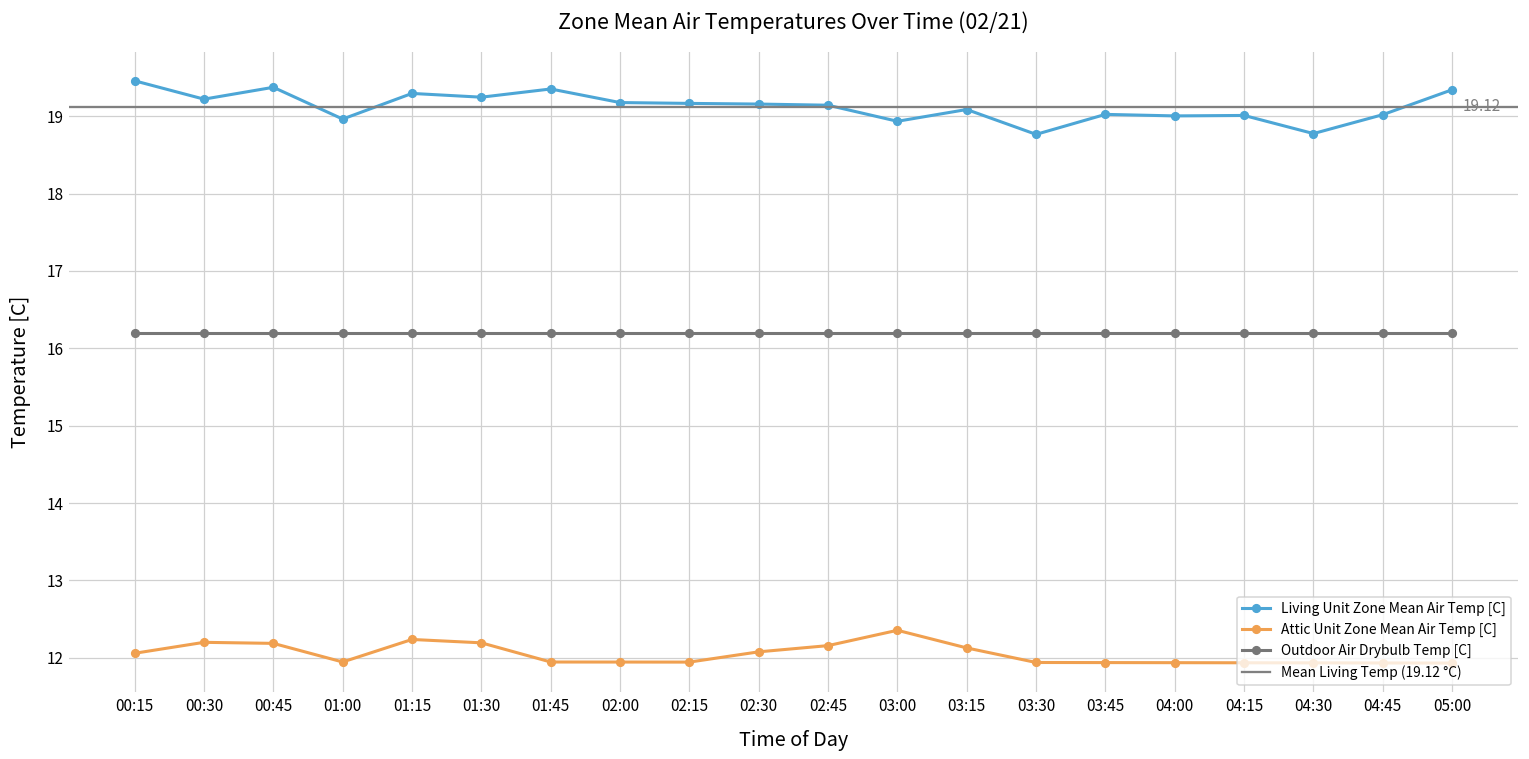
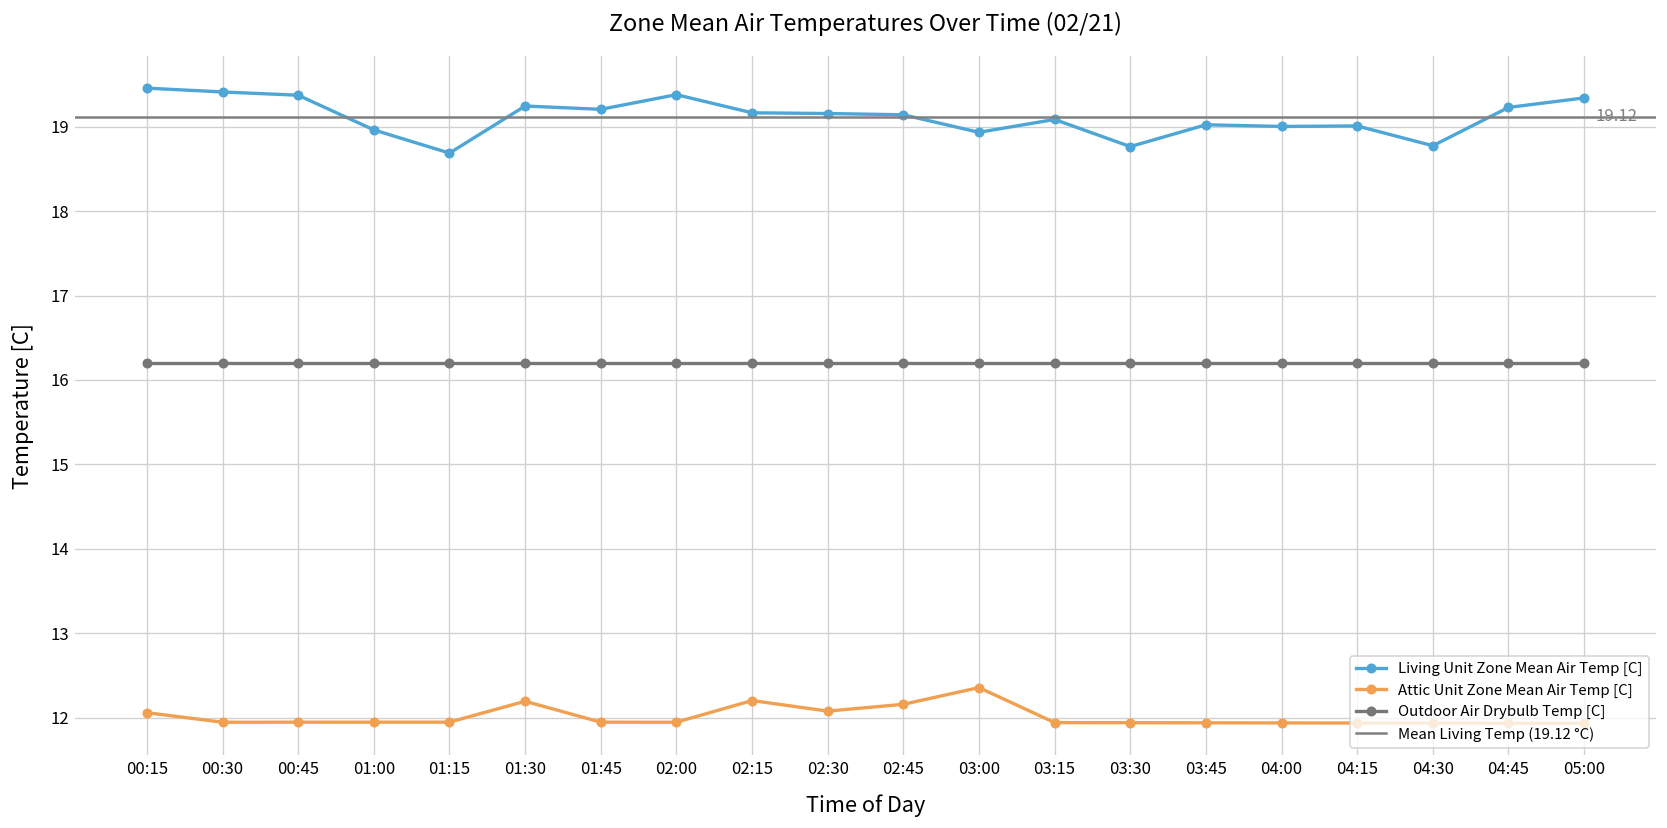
  {
    "Living Unit Zone Mean Air Temp [C]": {
      "00:15": 19.5,
-     "00:30": 19.2,
+     "00:30": 19.4,
      "00:45": 19.4,
      "01:00": 19.0,
-     "01:15": 19.3,
+     "01:15": 18.7,
      "01:30": 19.2,
-     "01:45": 19.4,
-     "02:00": 19.2,
+     "01:45": 19.2,
+     "02:00": 19.4,
      "02:15": 19.2,
      "02:30": 19.2,
      "02:45": 19.1,
      "03:00": 18.9,
      "03:15": 19.1,
      "03:30": 18.8,
      "03:45": 19.0,
      "04:00": 19.0,
      "04:15": 19.0,
      "04:30": 18.8,
-     "04:45": 19.0
+     "04:45": 19.2
    },
    "Attic Unit Zone Mean Air Temp [C]": {
      "00:15": 12.1,
-     "00:30": 12.2,
-     "00:45": 12.2,
+     "00:30": 11.9,
+     "00:45": 11.9,
      "01:00": 11.9,
-     "01:15": 12.2,
+     "01:15": 11.9,
      "01:30": 12.2,
      "01:45": 11.9,
      "02:00": 11.9,
-     "02:15": 11.9,
+     "02:15": 12.2,
      "02:30": 12.1,
      "02:45": 12.2,
      "03:00": 12.4,
-     "03:15": 12.1,
+     "03:15": 11.9,
      "03:30": 11.9,
      "03:45": 11.9,
      "04:00": 11.9
    },
    "Outdoor Air Drybulb Temp [C]": {
      "00:15": 16.2,
      "00:30": 16.2,
      "00:45": 16.2,
      "01:00": 16.2,
      "01:15": 16.2,
      "01:30": 16.2,
      "01:45": 16.2,
      "02:00": 16.2,
      "02:15": 16.2,
      "02:30": 16.2,
      "02:45": 16.2,
      "03:00": 16.2,
      "03:15": 16.2,
      "03:30": 16.2,
      "03:45": 16.2,
      "04:00": 16.2,
      "04:15": 16.2,
      "04:30": 16.2,
      "04:45": 16.2,
      "05:00": 16.2
    }
  }
